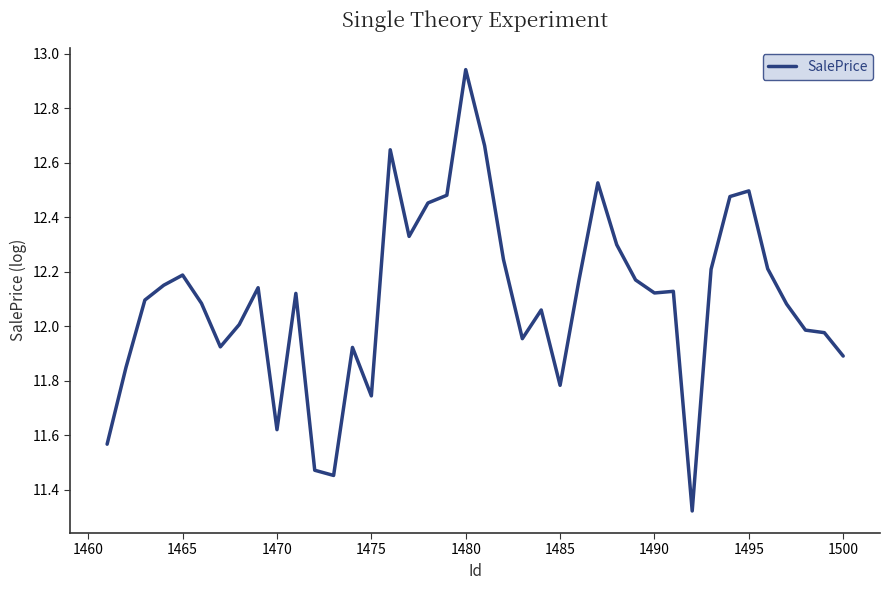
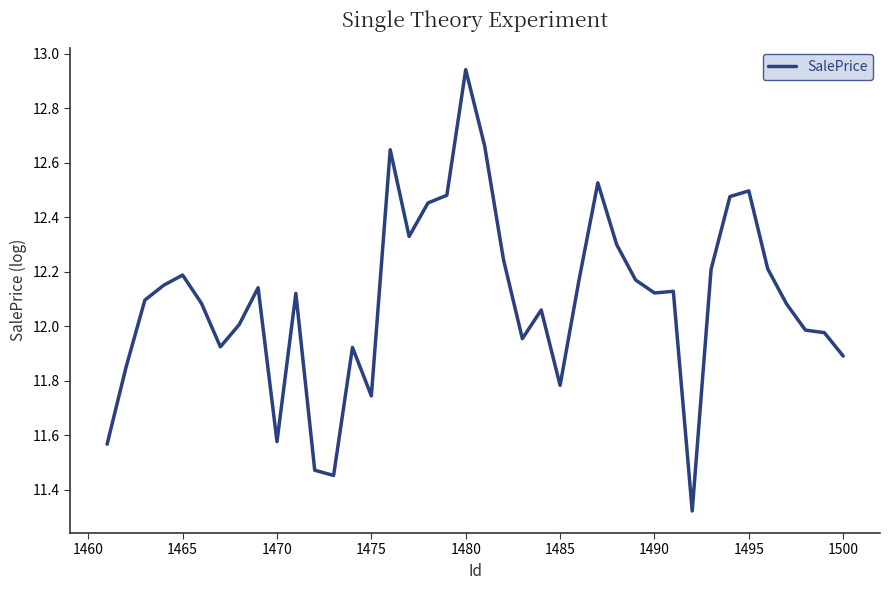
  {
    "1465": 12.19,
-   "1470": 11.62,
+   "1470": 11.58,
    "1475": 11.74,
    "1480": 12.94,
    "1485": 11.78,
    "1490": 12.12,
    "1495": 12.50,
    "1500": 11.89
  }
